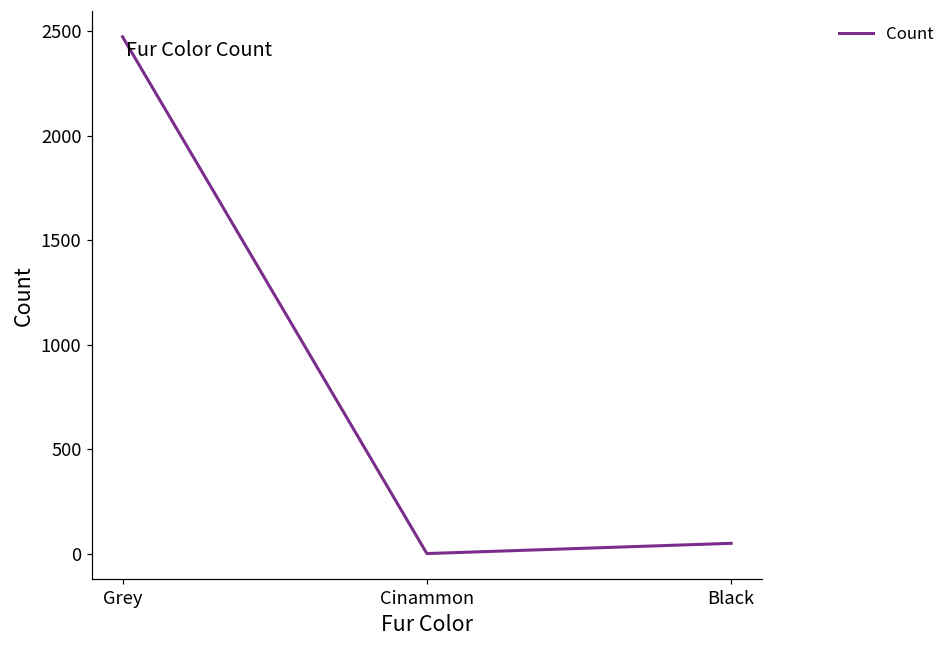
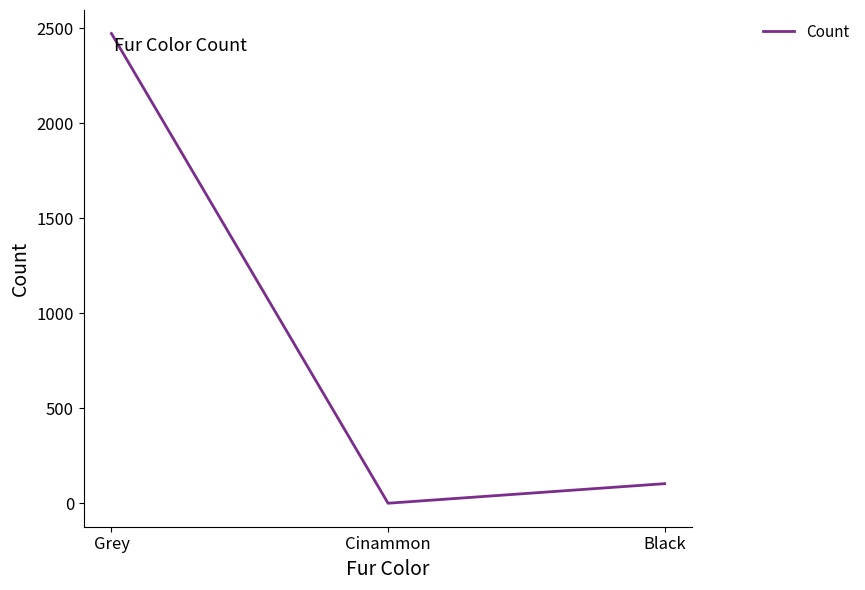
  {
    "Grey": 2470,
    "Cinammon": 0,
-   "Black": 50
+   "Black": 100
  }
